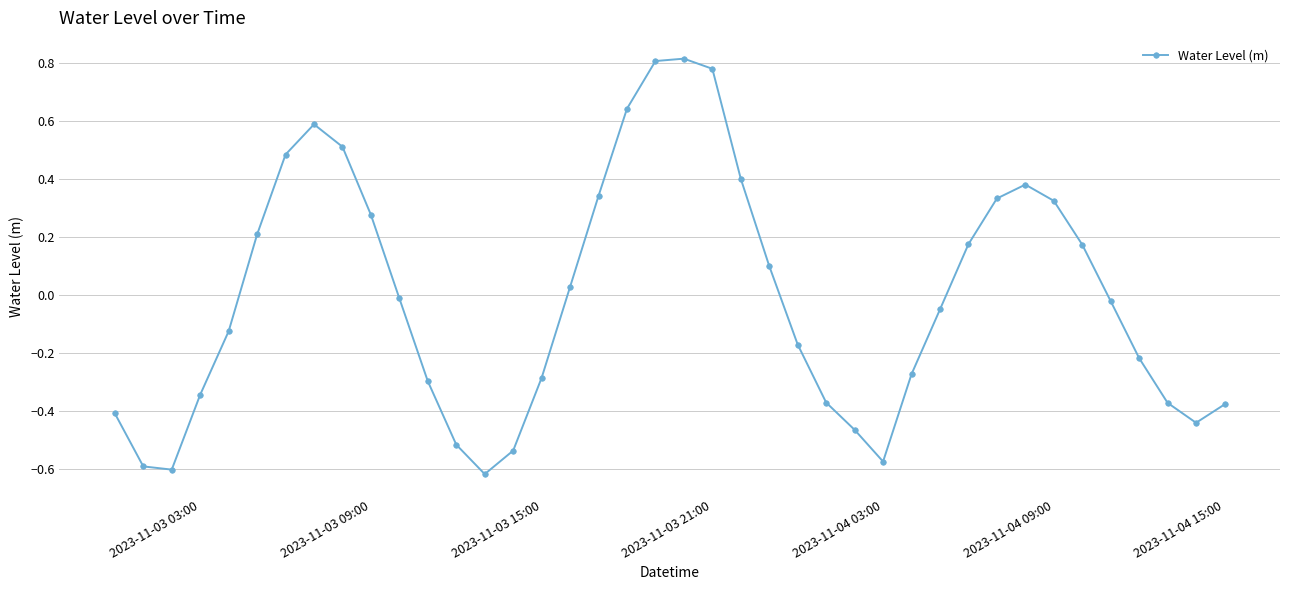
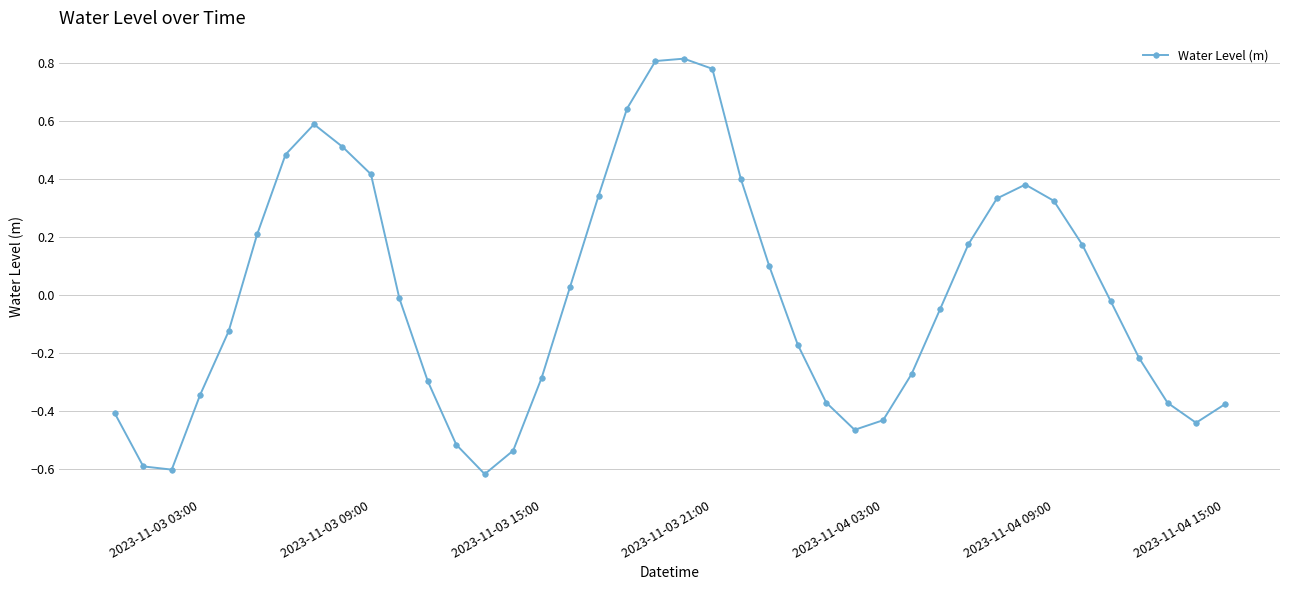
  {
    "2023-11-03 03:00": -0.34,
-   "2023-11-03 09:00": 0.28,
+   "2023-11-03 09:00": 0.42,
    "2023-11-03 15:00": -0.28,
    "2023-11-03 21:00": 0.78,
-   "2023-11-04 03:00": -0.57,
+   "2023-11-04 03:00": -0.43,
    "2023-11-04 09:00": 0.33,
    "2023-11-04 15:00": -0.38
  }
